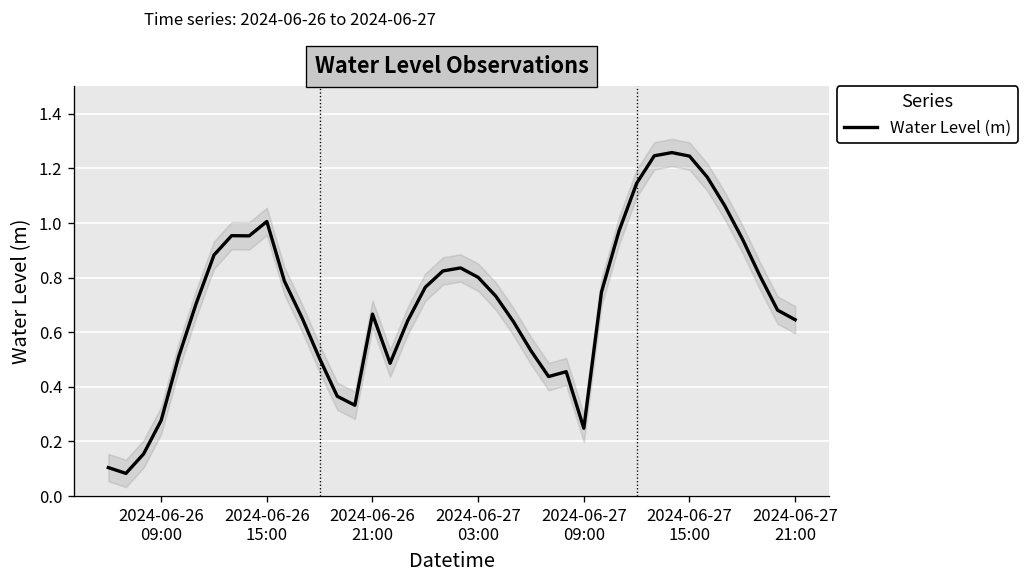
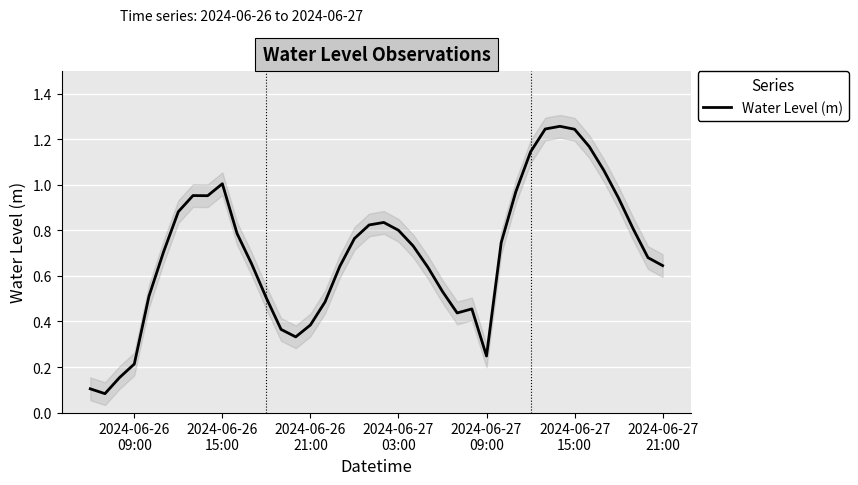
  {
    "Water Level (m)": {
-     "2024-06-26 09:00": 0.28,
+     "2024-06-26 09:00": 0.21,
      "2024-06-26 15:00": 1.01,
-     "2024-06-26 21:00": 0.67,
+     "2024-06-26 21:00": 0.38,
      "2024-06-27 03:00": 0.80,
      "2024-06-27 09:00": 0.25,
      "2024-06-27 15:00": 1.24,
      "2024-06-27 21:00": 0.65
    }
  }
